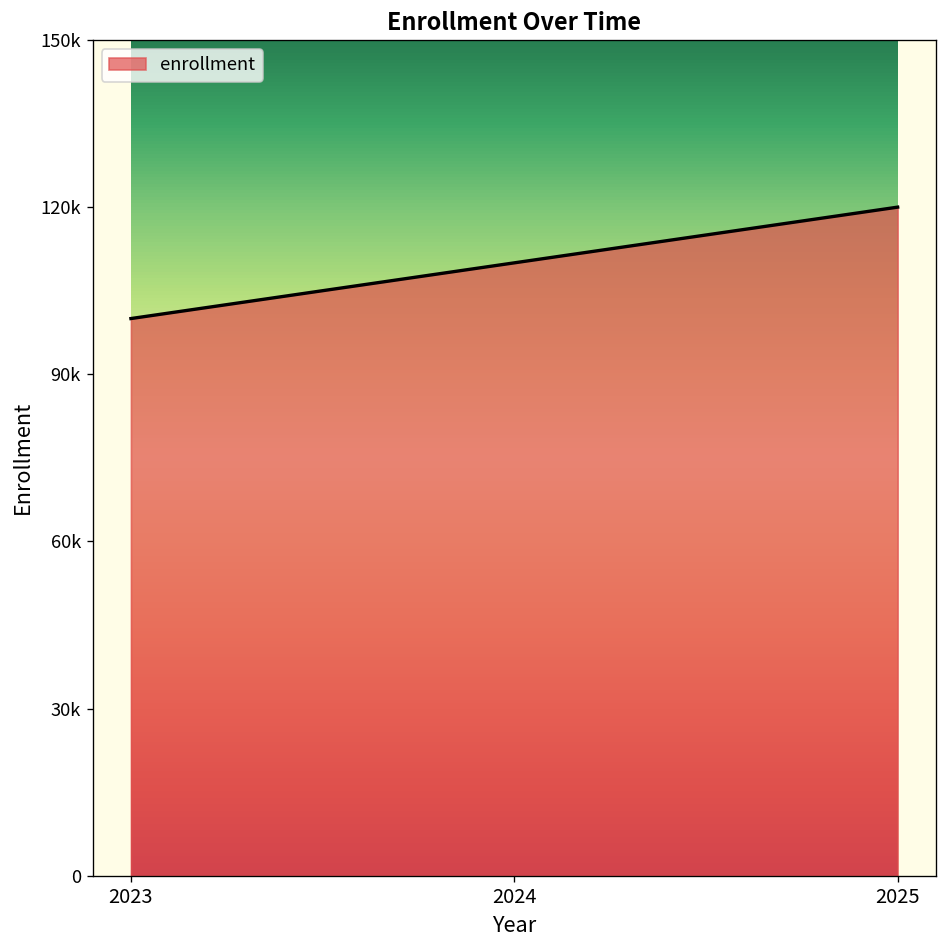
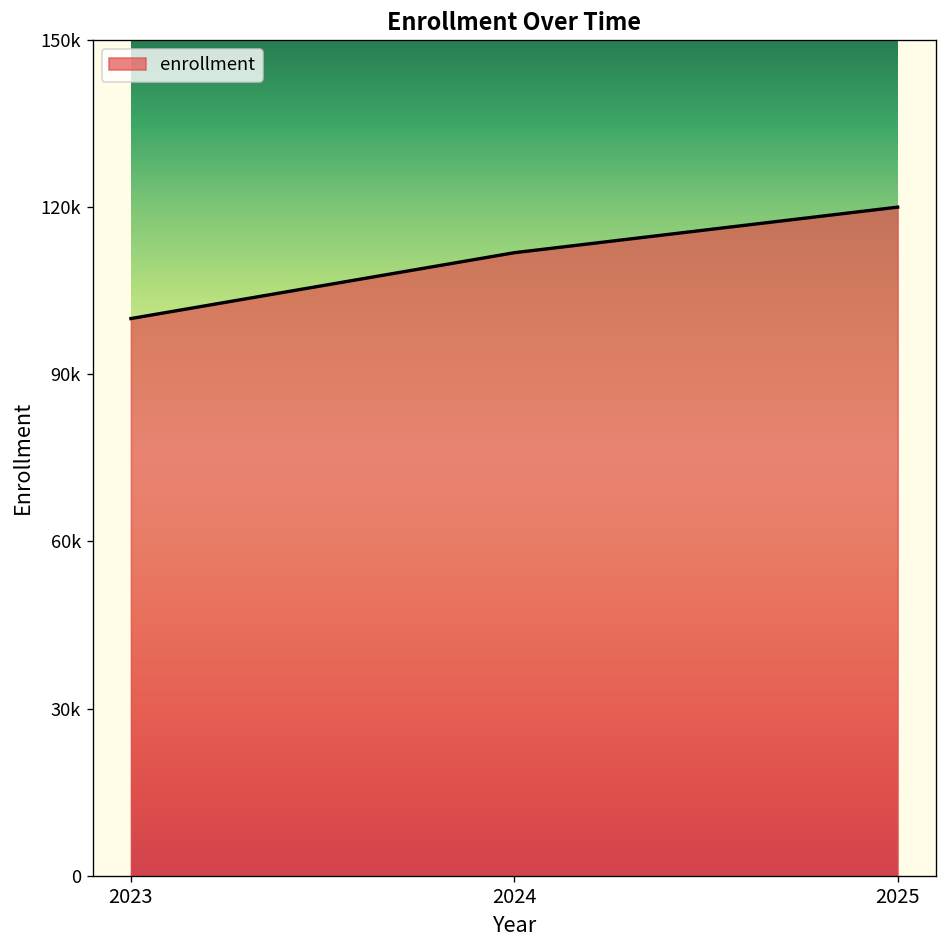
  {
    "2023": 100000,
-   "2024": 110000,
+   "2024": 112000,
    "2025": 120000
  }
